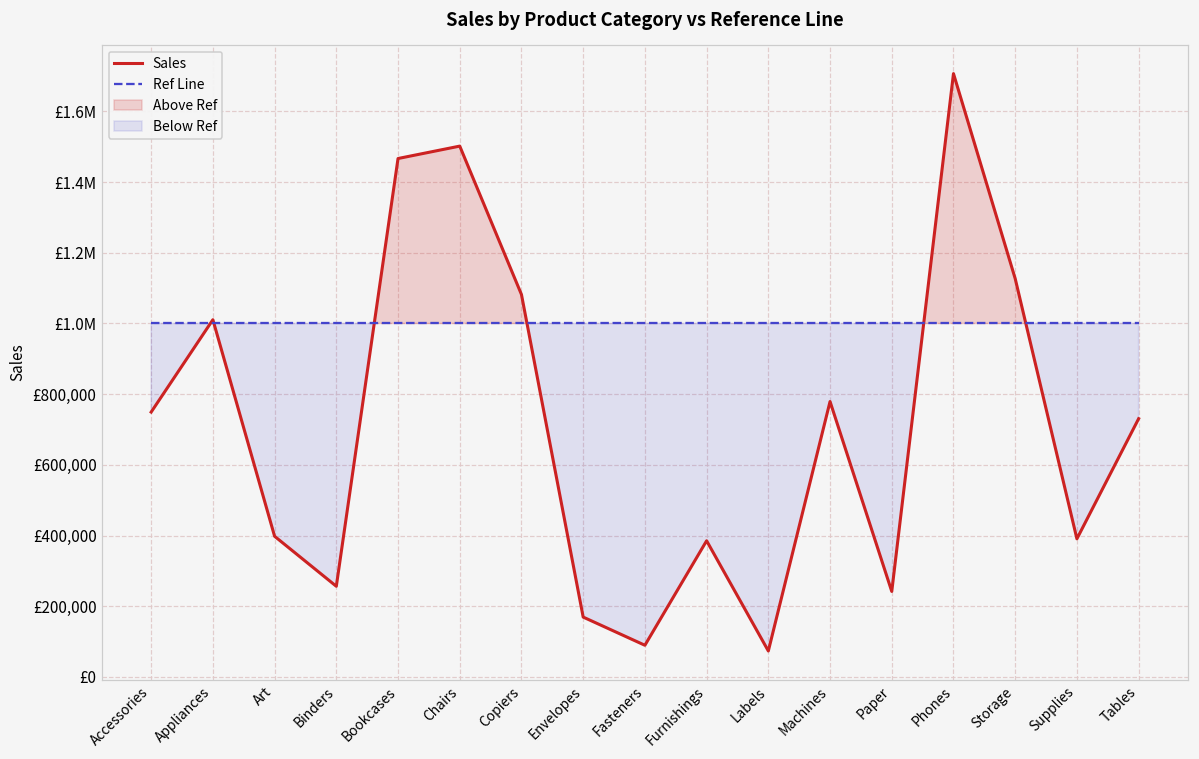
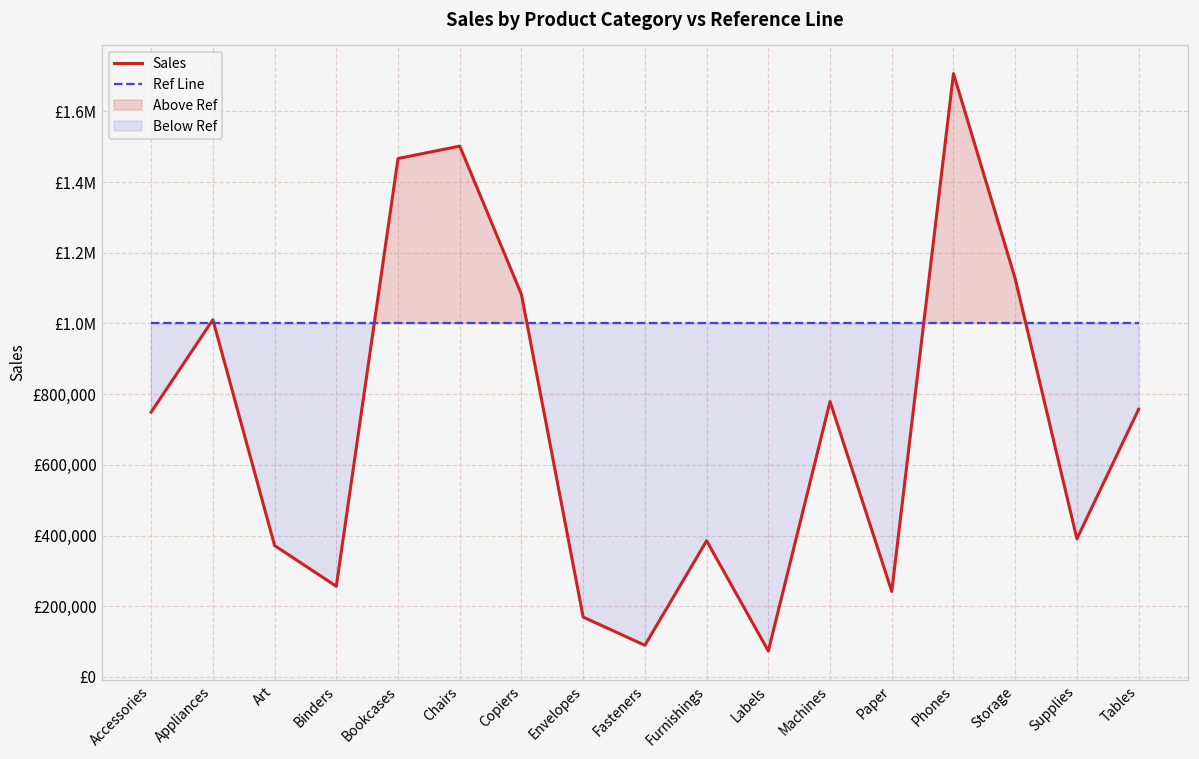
  {
    "Sales": {
      "Accessories": "£750,000",
      "Appliances": "£1,010,000",
-     "Art": "£400,000",
+     "Art": "£370,000",
      "Binders": "£260,000",
      "Bookcases": "£1,470,000",
      "Chairs": "£1,500,000",
      "Copiers": "£1,080,000",
      "Envelopes": "£170,000",
      "Fasteners": "£90,000",
      "Furnishings": "£390,000",
      "Labels": "£70,000",
      "Machines": "£780,000",
      "Paper": "£240,000",
      "Phones": "£1,710,000",
      "Storage": "£1,130,000",
      "Supplies": "£390,000",
-     "Tables": "£730,000"
+     "Tables": "£760,000"
    },
    "Ref Line": {
      "Accessories": "£1,000,000",
      "Appliances": "£1,000,000",
      "Art": "£1,000,000",
      "Binders": "£1,000,000",
      "Bookcases": "£1,000,000",
      "Chairs": "£1,000,000",
      "Copiers": "£1,000,000",
      "Envelopes": "£1,000,000",
      "Fasteners": "£1,000,000",
      "Furnishings": "£1,000,000",
      "Labels": "£1,000,000",
      "Machines": "£1,000,000",
      "Paper": "£1,000,000",
      "Phones": "£1,000,000",
      "Storage": "£1,000,000",
      "Supplies": "£1,000,000",
      "Tables": "£1,000,000"
    }
  }
